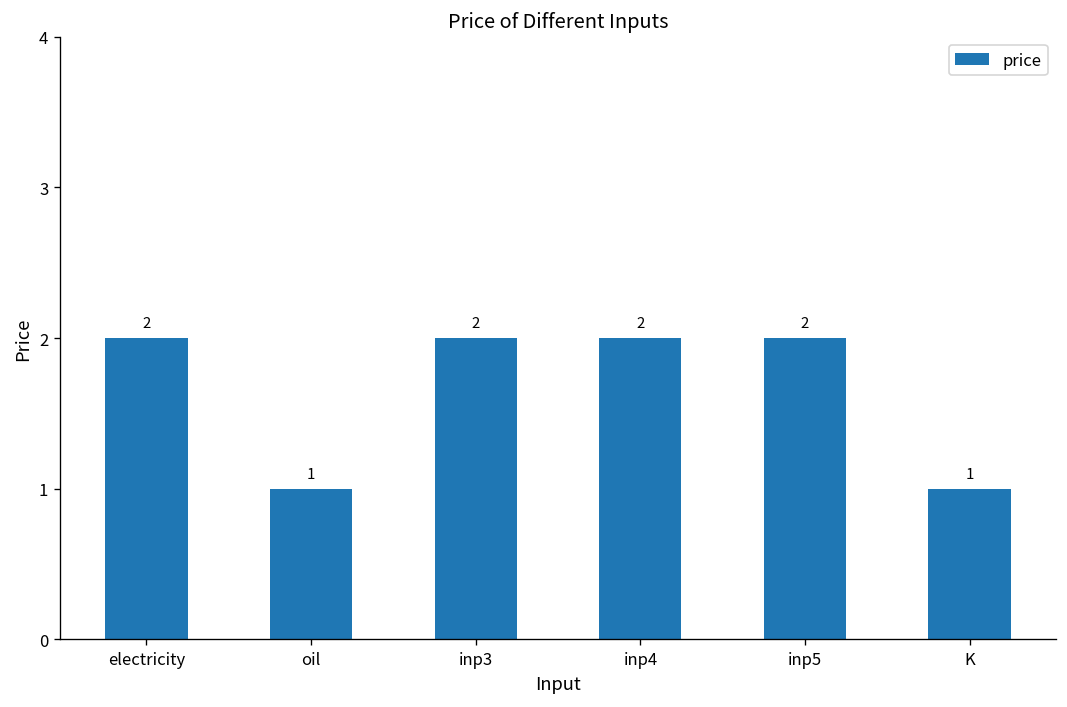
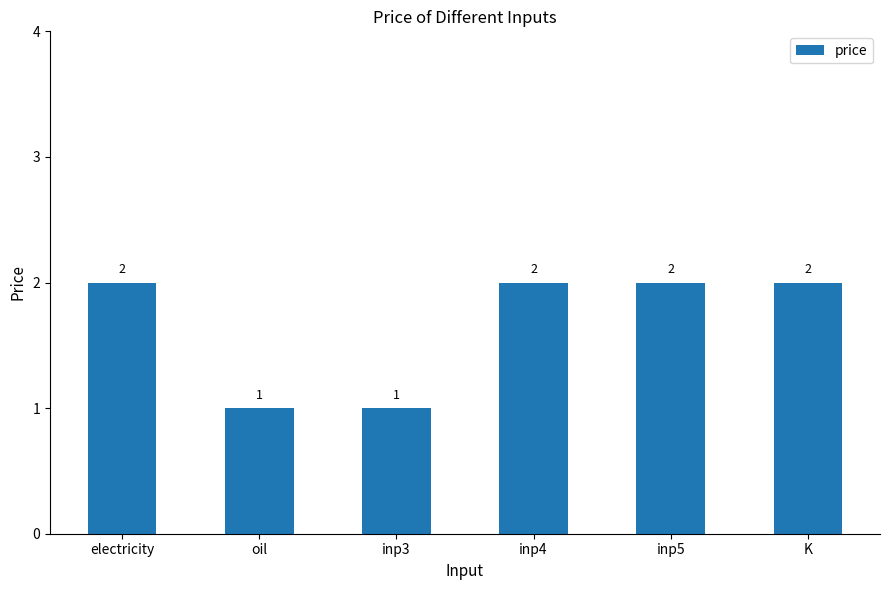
  {
    "electricity": 2,
    "oil": 1,
-   "inp3": 2,
+   "inp3": 1,
    "inp4": 2,
    "inp5": 2,
-   "K": 1
+   "K": 2
  }
